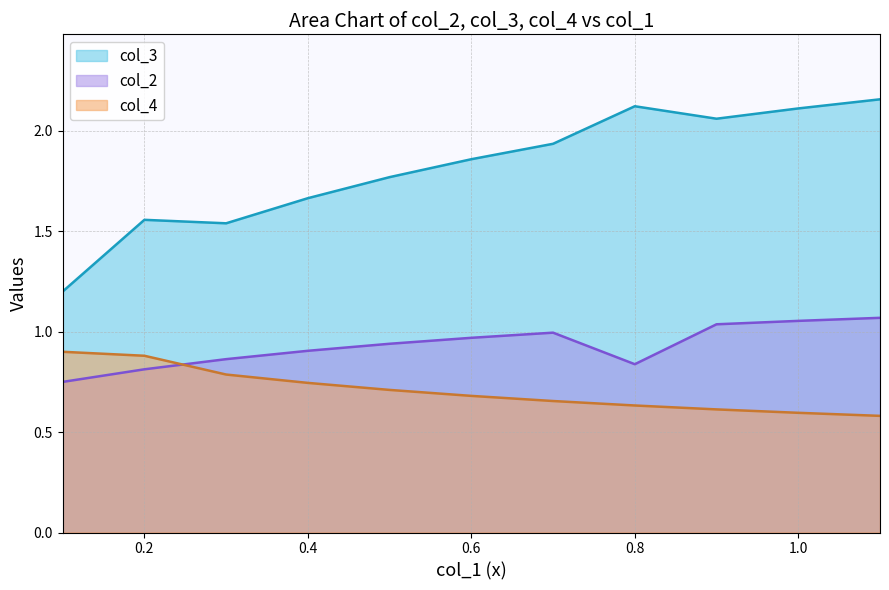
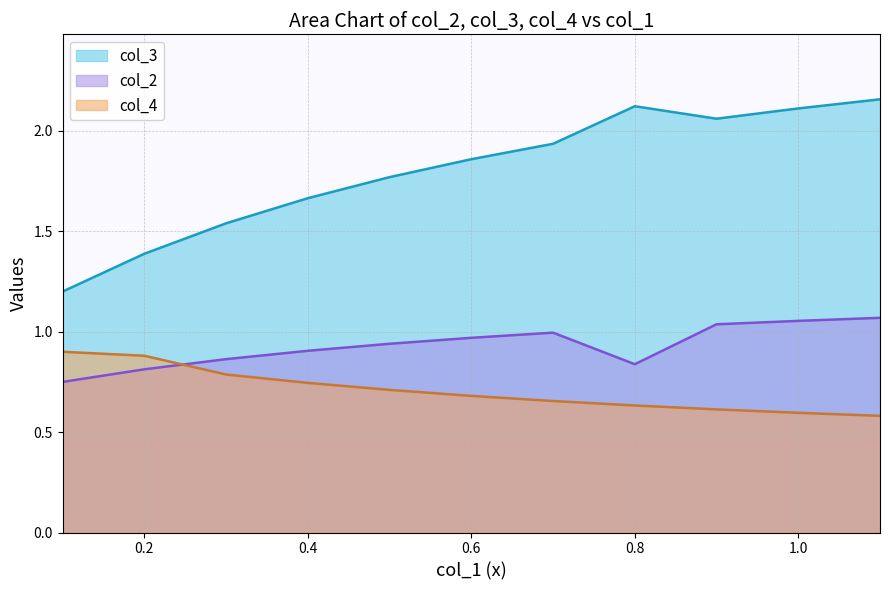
  {
    "col_3": {
-     "0.2": 1.56,
+     "0.2": 1.39,
      "0.4": 1.66,
      "0.6": 1.86,
      "0.8": 2.12,
      "1.0": 2.11
    },
    "col_2": {
      "0.2": 0.81,
      "0.4": 0.90,
      "0.6": 0.97,
      "0.8": 0.84,
      "1.0": 1.05
    },
    "col_4": {
      "0.2": 0.88,
      "0.4": 0.75,
      "0.6": 0.68,
      "0.8": 0.63,
      "1.0": 0.60
    }
  }
